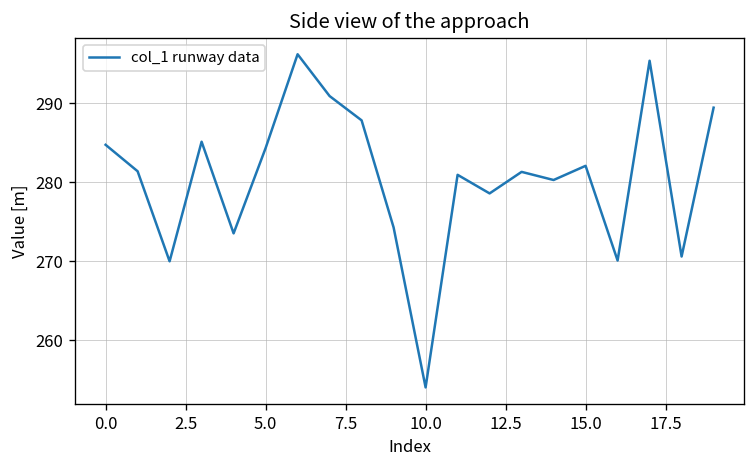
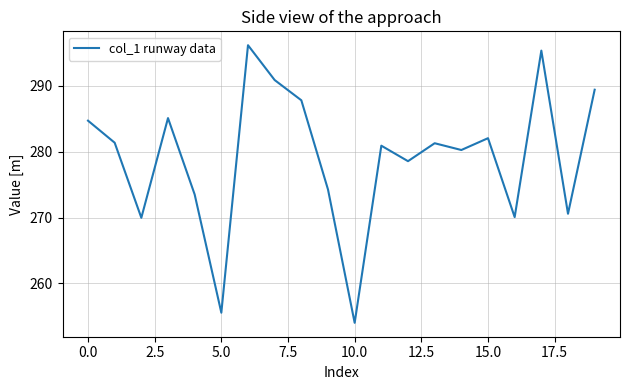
  {
    "0.0": 285,
-   "5.0": 284,
+   "5.0": 256,
    "10.0": 254,
    "15.0": 282
  }
